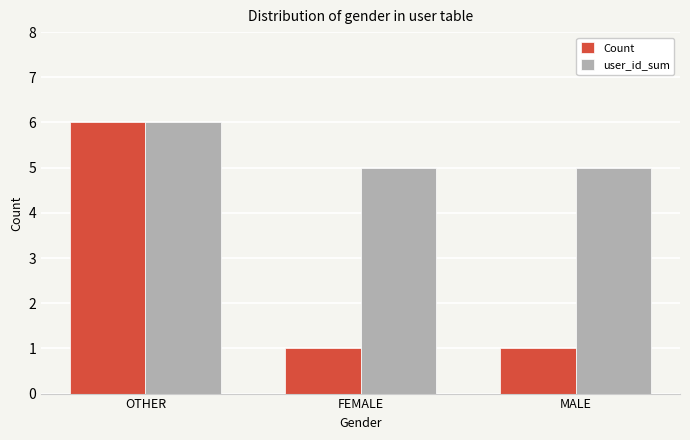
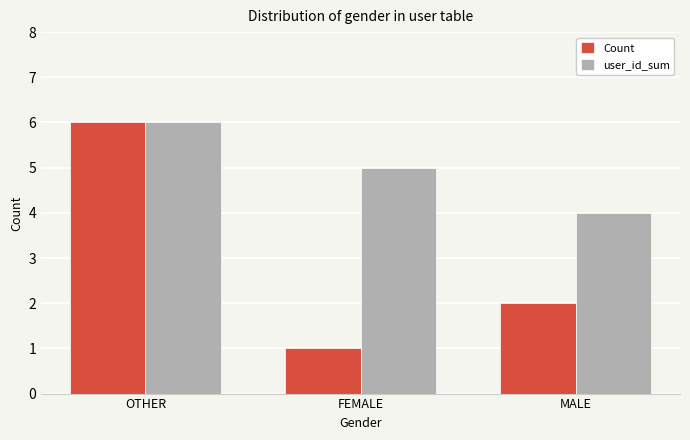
  {
    "Count": {
      "OTHER": 6,
      "FEMALE": 1,
-     "MALE": 1
+     "MALE": 2
    },
    "user_id_sum": {
      "OTHER": 6,
      "FEMALE": 5,
-     "MALE": 5
+     "MALE": 4
    }
  }
